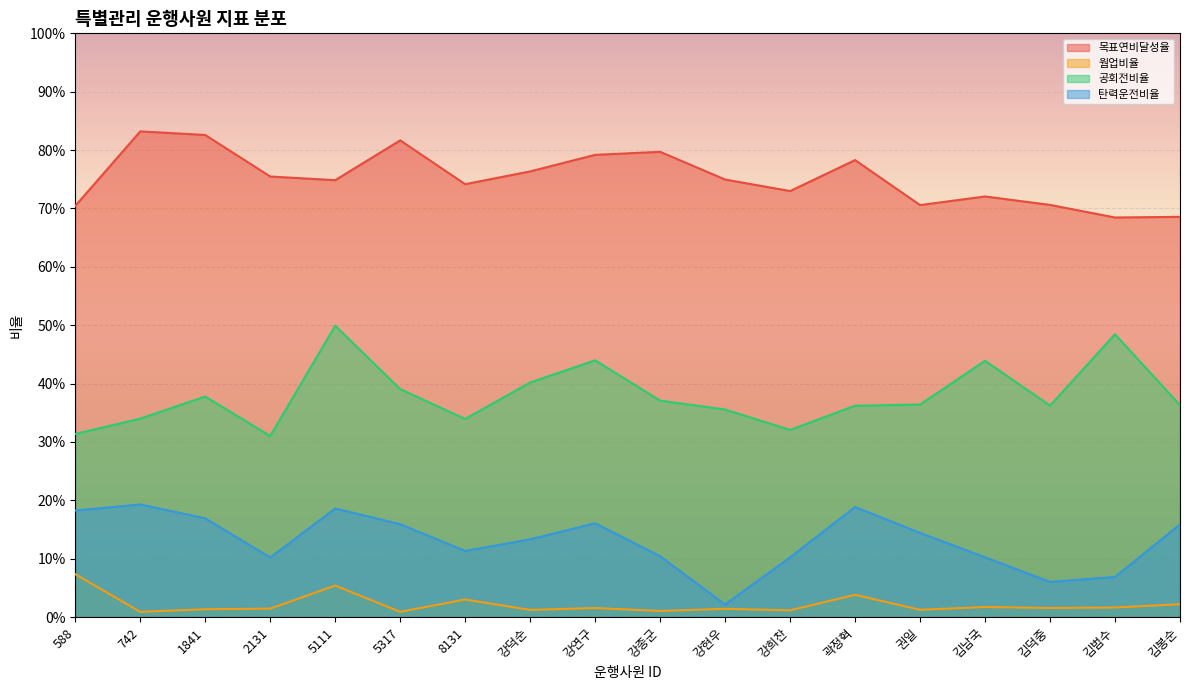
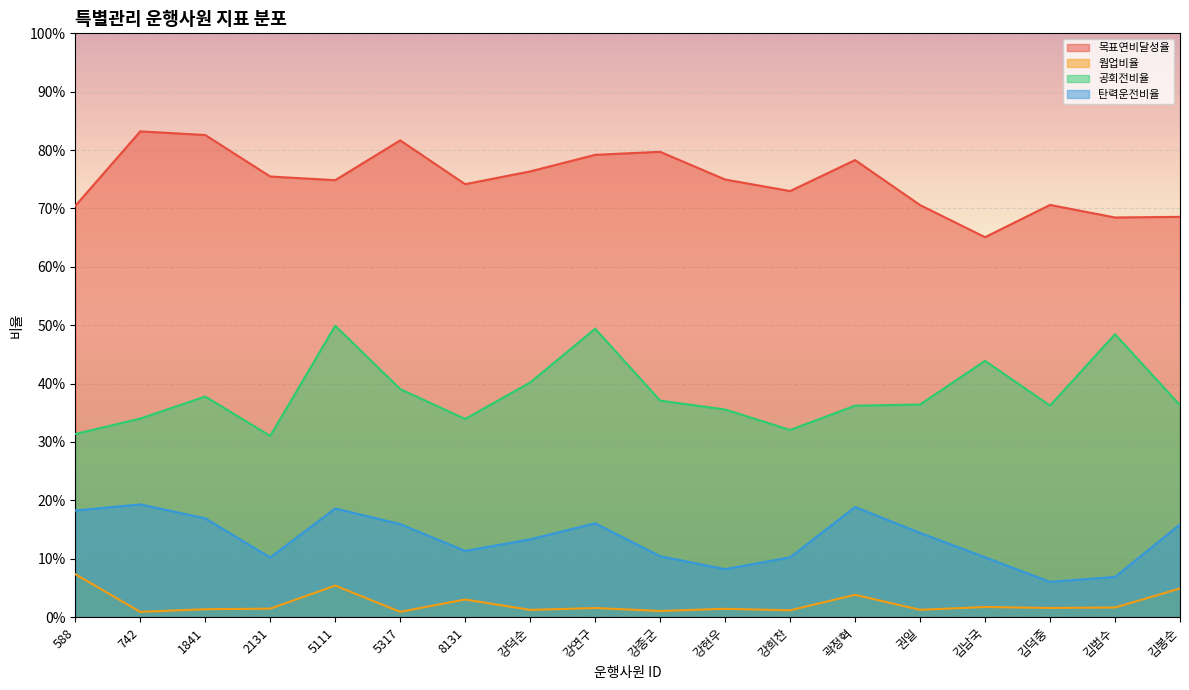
  {
    "목표연비달성율": {
      "588": "70%",
      "742": "83%",
      "1841": "83%",
      "2131": "75%",
      "5111": "75%",
      "5317": "82%",
      "8131": "74%",
      "강덕순": "76%",
      "강연구": "79%",
      "강종군": "80%",
      "강현우": "75%",
      "강희찬": "73%",
      "곽정혁": "78%",
      "권일": "71%",
-     "김남국": "72%",
+     "김남국": "65%",
      "김덕중": "71%",
      "김범수": "68%",
      "김봉순": "69%"
    },
    "웜업비율": {
      "588": "7%",
      "742": "1%",
      "1841": "1%",
      "2131": "1%",
      "5111": "5%",
      "5317": "1%",
      "8131": "3%",
      "강덕순": "1%",
      "강연구": "2%",
      "강종군": "1%",
      "강현우": "1%",
      "강희찬": "1%",
      "곽정혁": "4%",
      "권일": "1%",
      "김남국": "2%",
      "김덕중": "2%",
      "김범수": "2%",
-     "김봉순": "2%"
+     "김봉순": "5%"
    },
    "공회전비율": {
      "588": "31%",
      "742": "34%",
      "1841": "38%",
      "2131": "31%",
      "5111": "50%",
      "5317": "39%",
      "8131": "34%",
      "강덕순": "40%",
-     "강연구": "44%",
+     "강연구": "49%",
      "강종군": "37%",
      "강현우": "36%",
      "강희찬": "32%",
      "곽정혁": "36%",
      "권일": "36%",
      "김남국": "44%",
      "김덕중": "36%",
      "김범수": "48%",
      "김봉순": "36%"
    },
    "탄력운전비율": {
      "588": "18%",
      "742": "19%",
      "1841": "17%",
      "2131": "10%",
      "5111": "19%",
      "5317": "16%",
      "8131": "11%",
      "강덕순": "13%",
      "강연구": "16%",
      "강종군": "10%",
-     "강현우": "2%",
+     "강현우": "8%",
      "강희찬": "10%",
      "곽정혁": "19%",
      "권일": "14%",
      "김남국": "10%",
      "김덕중": "6%",
      "김범수": "7%",
      "김봉순": "16%"
    }
  }
